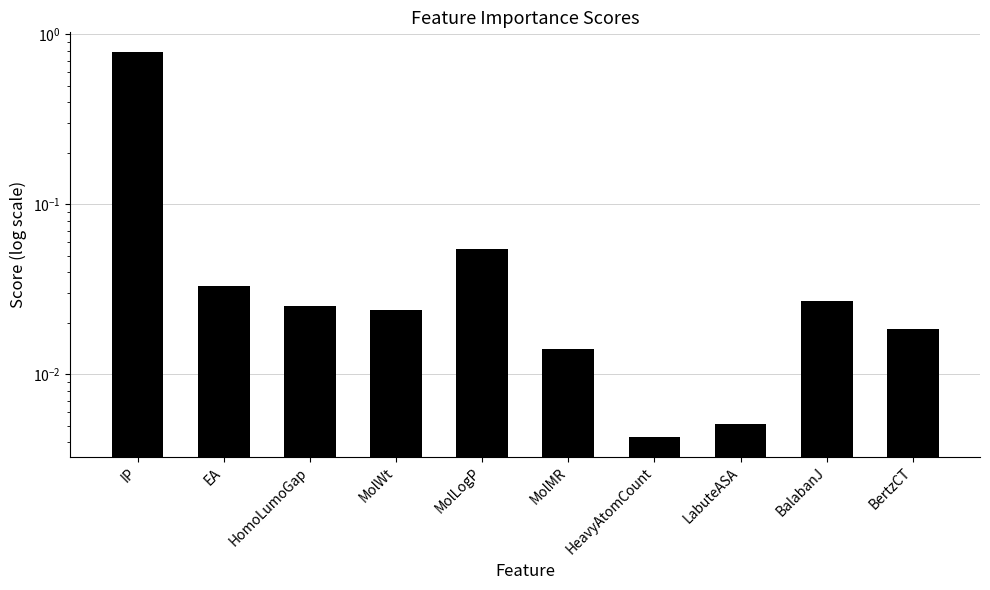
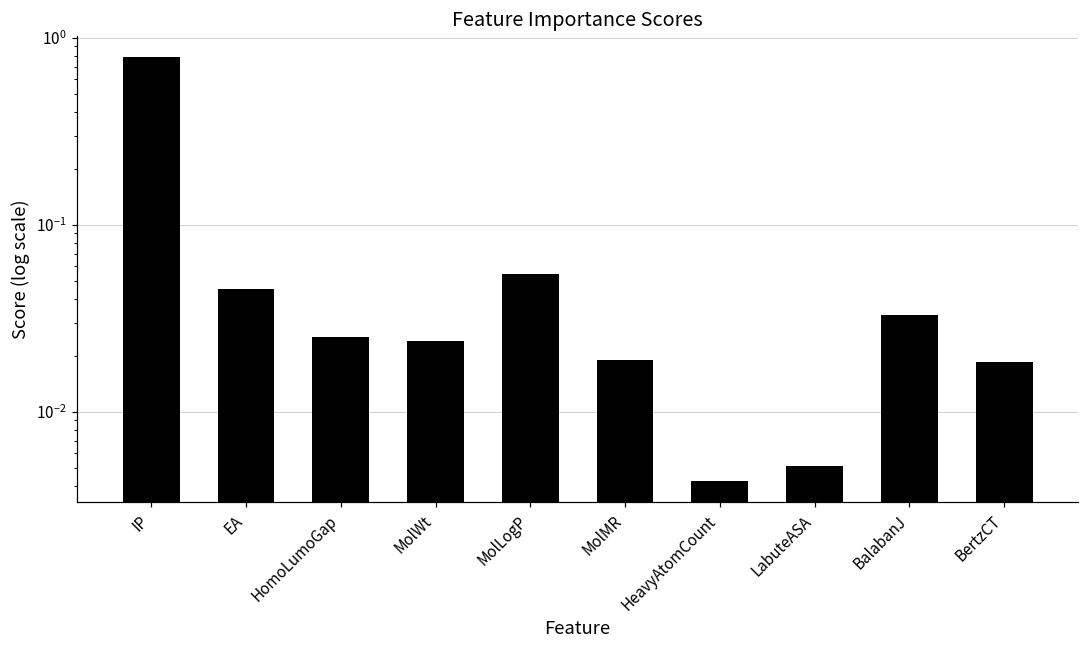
  {
    "IP": 0.8,
-   "EA": 0.033,
+   "EA": 0.045,
    "HomoLumoGap": 0.025,
    "MolWt": 0.024,
    "MolLogP": 0.055,
-   "MolMR": 0.014,
+   "MolMR": 0.019,
    "HeavyAtomCount": 0.0043,
    "LabuteASA": 0.005,
-   "BalabanJ": 0.027,
+   "BalabanJ": 0.033,
    "BertzCT": 0.018
  }
